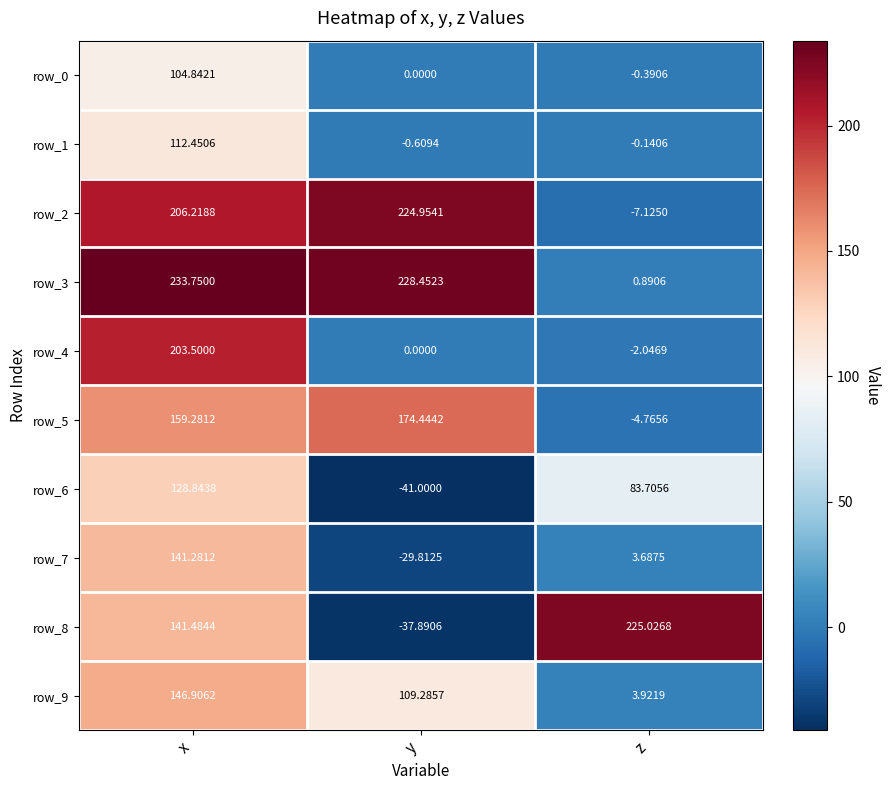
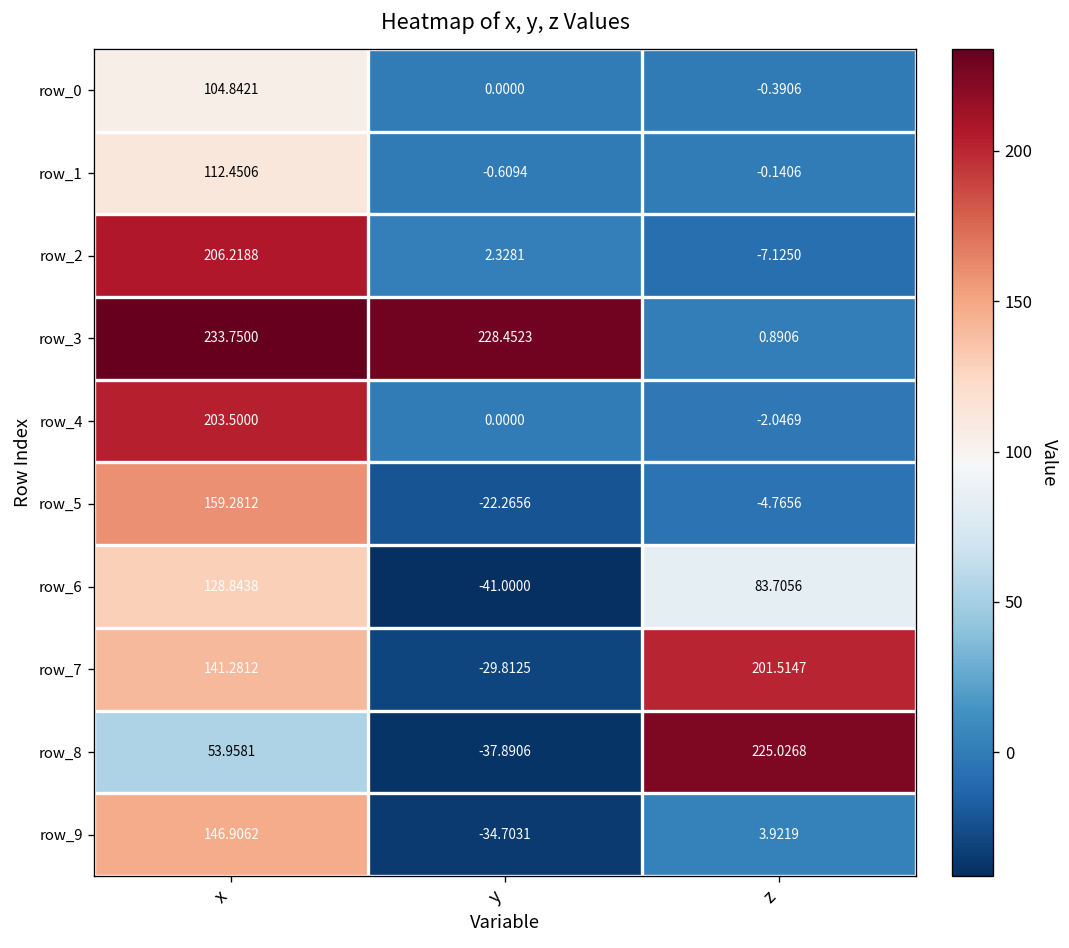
  {
    "row_0": {
      "x": 104.8421,
      "y": 0.0000,
      "z": -0.3906
    },
    "row_1": {
      "x": 112.4506,
      "y": -0.6094,
      "z": -0.1406
    },
    "row_2": {
      "x": 206.2188,
-     "y": 224.9541,
+     "y": 2.3281,
      "z": -7.1250
    },
    "row_3": {
      "x": 233.7500,
      "y": 228.4523,
      "z": 0.8906
    },
    "row_4": {
      "x": 203.5000,
      "y": 0.0000,
      "z": -2.0469
    },
    "row_5": {
      "x": 159.2812,
-     "y": 174.4442,
+     "y": -22.2656,
      "z": -4.7656
    },
    "row_6": {
      "x": 128.8438,
      "y": -41.0000,
      "z": 83.7056
    },
    "row_7": {
      "x": 141.2812,
      "y": -29.8125,
-     "z": 3.6875
+     "z": 201.5147
    },
    "row_8": {
-     "x": 141.4844,
+     "x": 53.9581,
      "y": -37.8906,
      "z": 225.0268
    },
    "row_9": {
      "x": 146.9062,
-     "y": 109.2857,
+     "y": -34.7031,
      "z": 3.9219
    }
  }
